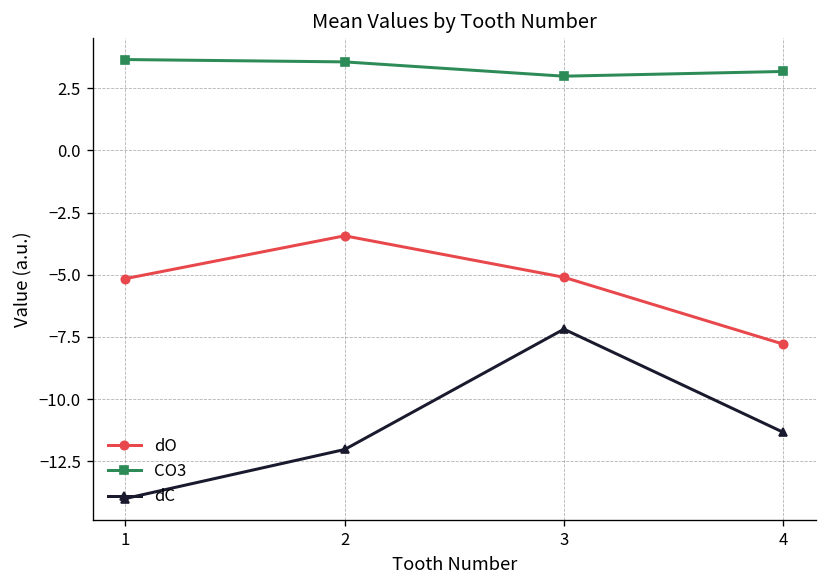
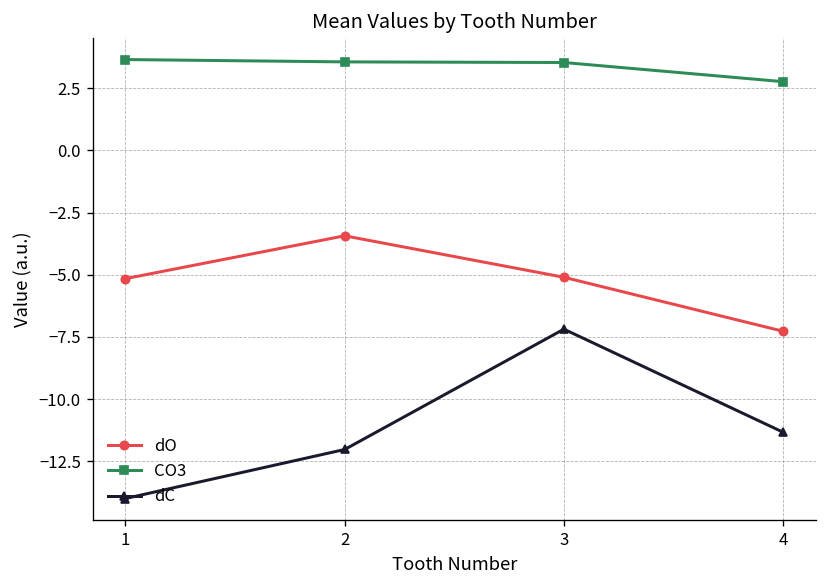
  {
    "dO": {
      "1": -5.2,
      "2": -3.4,
      "3": -5.1,
-     "4": -7.8
+     "4": -7.3
    },
    "CO3": {
      "1": 3.6,
      "2": 3.6,
-     "3": 3.0,
-     "4": 3.2
+     "3": 3.5,
+     "4": 2.8
    },
    "dC": {
      "1": -14.0,
      "2": -12.0,
      "3": -7.2,
      "4": -11.3
    }
  }
